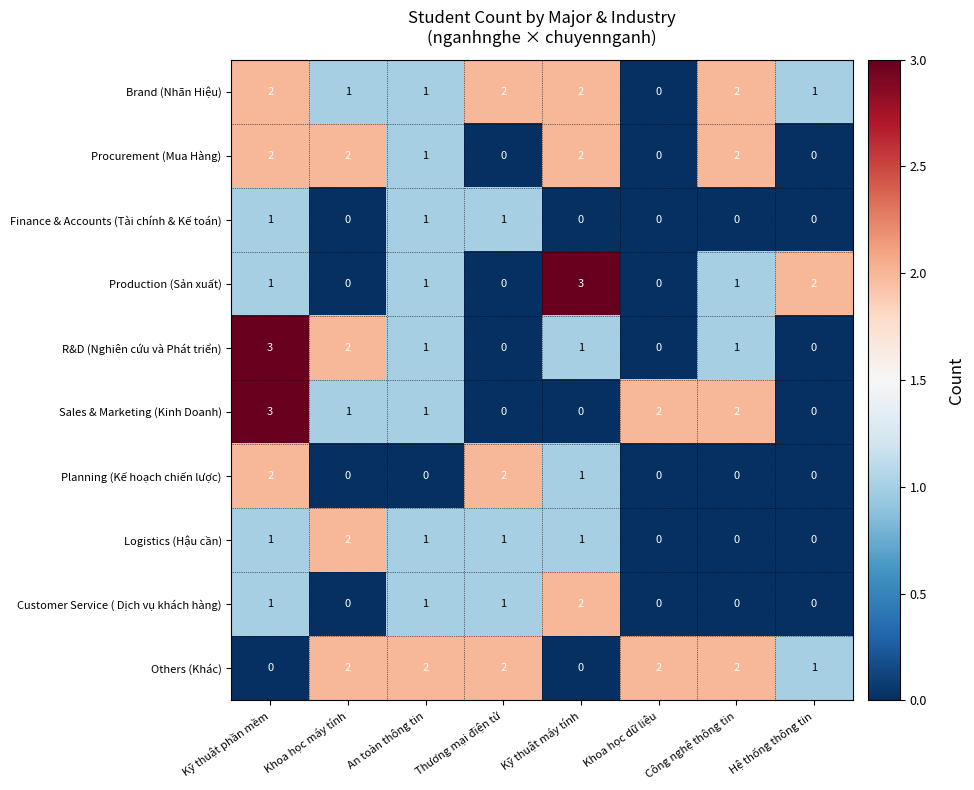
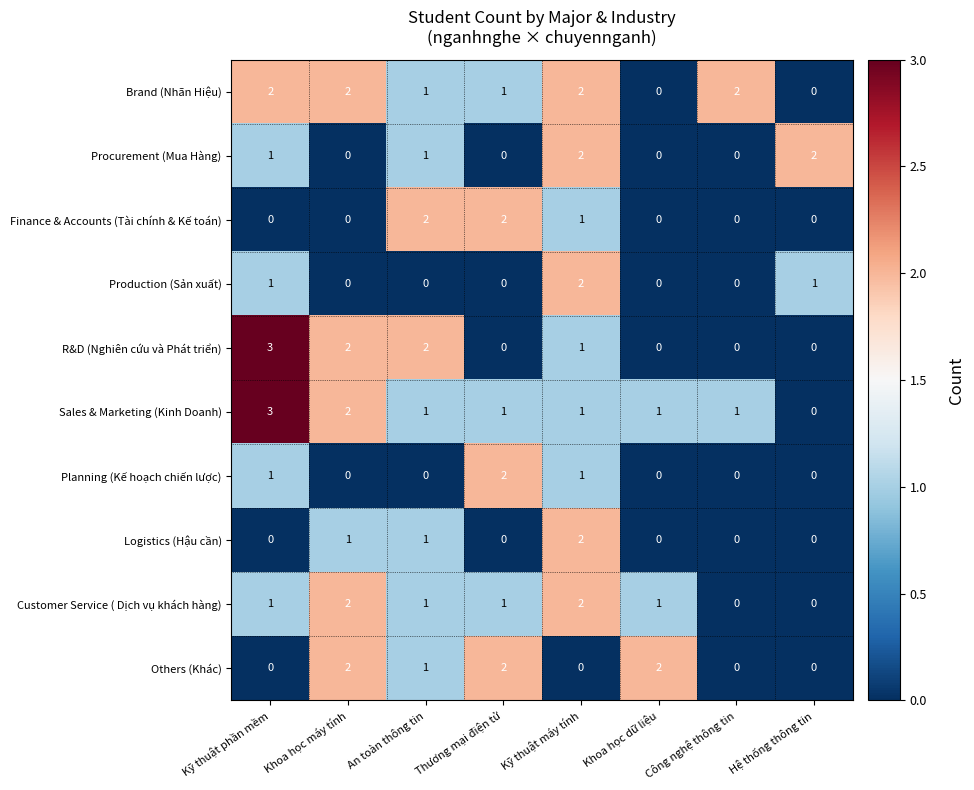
  {
    "Brand (Nhãn Hiệu)": {
      "Kỹ thuật phần mềm": 2,
-     "Khoa học máy tính": 1,
+     "Khoa học máy tính": 2,
      "An toàn thông tin": 1,
-     "Thương mại điện tử": 2,
+     "Thương mại điện tử": 1,
      "Kỹ thuật máy tính": 2,
      "Khoa học dữ liệu": 0,
      "Công nghệ thông tin": 2,
-     "Hệ thống thông tin": 1
+     "Hệ thống thông tin": 0
    },
    "Procurement (Mua Hàng)": {
-     "Kỹ thuật phần mềm": 2,
-     "Khoa học máy tính": 2,
+     "Kỹ thuật phần mềm": 1,
+     "Khoa học máy tính": 0,
      "An toàn thông tin": 1,
      "Thương mại điện tử": 0,
      "Kỹ thuật máy tính": 2,
      "Khoa học dữ liệu": 0,
-     "Công nghệ thông tin": 2,
-     "Hệ thống thông tin": 0
+     "Công nghệ thông tin": 0,
+     "Hệ thống thông tin": 2
    },
    "Finance & Accounts (Tài chính & Kế toán)": {
-     "Kỹ thuật phần mềm": 1,
+     "Kỹ thuật phần mềm": 0,
      "Khoa học máy tính": 0,
-     "An toàn thông tin": 1,
-     "Thương mại điện tử": 1,
-     "Kỹ thuật máy tính": 0,
+     "An toàn thông tin": 2,
+     "Thương mại điện tử": 2,
+     "Kỹ thuật máy tính": 1,
      "Khoa học dữ liệu": 0,
      "Công nghệ thông tin": 0,
      "Hệ thống thông tin": 0
    },
    "Production (Sản xuất)": {
      "Kỹ thuật phần mềm": 1,
      "Khoa học máy tính": 0,
-     "An toàn thông tin": 1,
+     "An toàn thông tin": 0,
      "Thương mại điện tử": 0,
-     "Kỹ thuật máy tính": 3,
+     "Kỹ thuật máy tính": 2,
      "Khoa học dữ liệu": 0,
-     "Công nghệ thông tin": 1,
-     "Hệ thống thông tin": 2
+     "Công nghệ thông tin": 0,
+     "Hệ thống thông tin": 1
    },
    "R&D (Nghiên cứu và Phát triển)": {
      "Kỹ thuật phần mềm": 3,
      "Khoa học máy tính": 2,
-     "An toàn thông tin": 1,
+     "An toàn thông tin": 2,
      "Thương mại điện tử": 0,
      "Kỹ thuật máy tính": 1,
      "Khoa học dữ liệu": 0,
-     "Công nghệ thông tin": 1,
+     "Công nghệ thông tin": 0,
      "Hệ thống thông tin": 0
    },
    "Sales & Marketing (Kinh Doanh)": {
      "Kỹ thuật phần mềm": 3,
-     "Khoa học máy tính": 1,
+     "Khoa học máy tính": 2,
      "An toàn thông tin": 1,
-     "Thương mại điện tử": 0,
-     "Kỹ thuật máy tính": 0,
-     "Khoa học dữ liệu": 2,
-     "Công nghệ thông tin": 2,
+     "Thương mại điện tử": 1,
+     "Kỹ thuật máy tính": 1,
+     "Khoa học dữ liệu": 1,
+     "Công nghệ thông tin": 1,
      "Hệ thống thông tin": 0
    },
    "Planning (Kế hoạch chiến lược)": {
-     "Kỹ thuật phần mềm": 2,
+     "Kỹ thuật phần mềm": 1,
      "Khoa học máy tính": 0,
      "An toàn thông tin": 0,
      "Thương mại điện tử": 2,
      "Kỹ thuật máy tính": 1,
      "Khoa học dữ liệu": 0,
      "Công nghệ thông tin": 0,
      "Hệ thống thông tin": 0
    },
    "Logistics (Hậu cần)": {
-     "Kỹ thuật phần mềm": 1,
-     "Khoa học máy tính": 2,
+     "Kỹ thuật phần mềm": 0,
+     "Khoa học máy tính": 1,
      "An toàn thông tin": 1,
-     "Thương mại điện tử": 1,
-     "Kỹ thuật máy tính": 1,
+     "Thương mại điện tử": 0,
+     "Kỹ thuật máy tính": 2,
      "Khoa học dữ liệu": 0,
      "Công nghệ thông tin": 0,
      "Hệ thống thông tin": 0
    },
    "Customer Service ( Dịch vụ khách hàng)": {
      "Kỹ thuật phần mềm": 1,
-     "Khoa học máy tính": 0,
+     "Khoa học máy tính": 2,
      "An toàn thông tin": 1,
      "Thương mại điện tử": 1,
      "Kỹ thuật máy tính": 2,
-     "Khoa học dữ liệu": 0,
+     "Khoa học dữ liệu": 1,
      "Công nghệ thông tin": 0,
      "Hệ thống thông tin": 0
    },
    "Others (Khác)": {
      "Kỹ thuật phần mềm": 0,
      "Khoa học máy tính": 2,
-     "An toàn thông tin": 2,
+     "An toàn thông tin": 1,
      "Thương mại điện tử": 2,
      "Kỹ thuật máy tính": 0,
      "Khoa học dữ liệu": 2,
-     "Công nghệ thông tin": 2,
-     "Hệ thống thông tin": 1
+     "Công nghệ thông tin": 0,
+     "Hệ thống thông tin": 0
    }
  }
